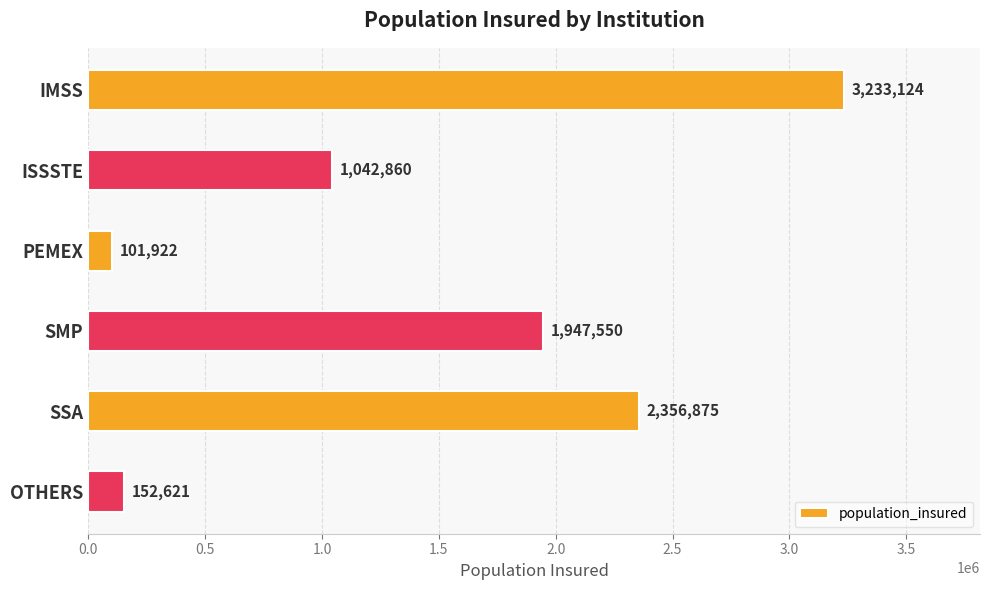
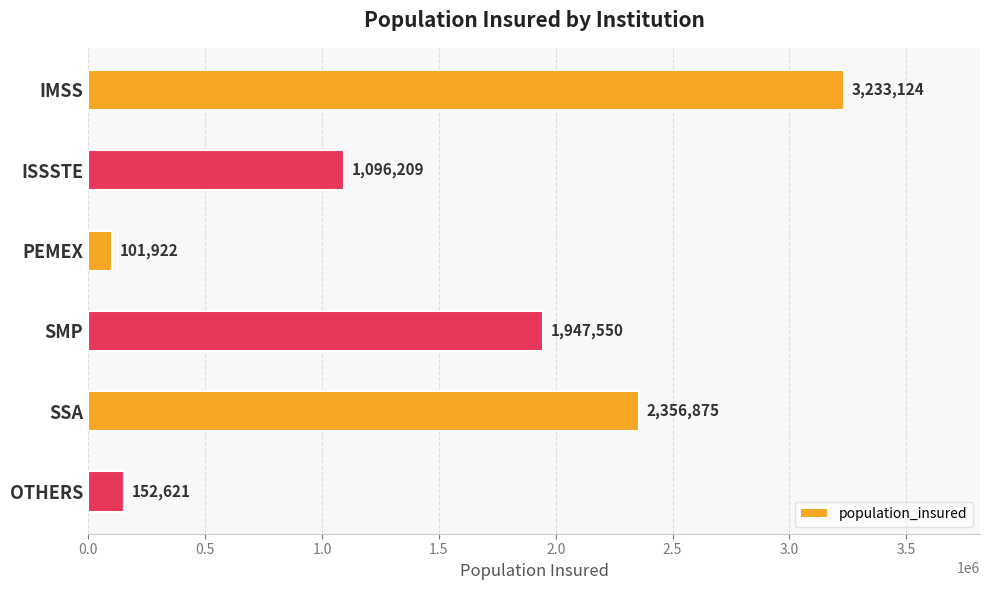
  {
    "IMSS": "3,233,124",
-   "ISSSTE": "1,042,860",
+   "ISSSTE": "1,096,209",
    "PEMEX": "101,922",
    "SMP": "1,947,550",
    "SSA": "2,356,875",
    "OTHERS": "152,621"
  }
